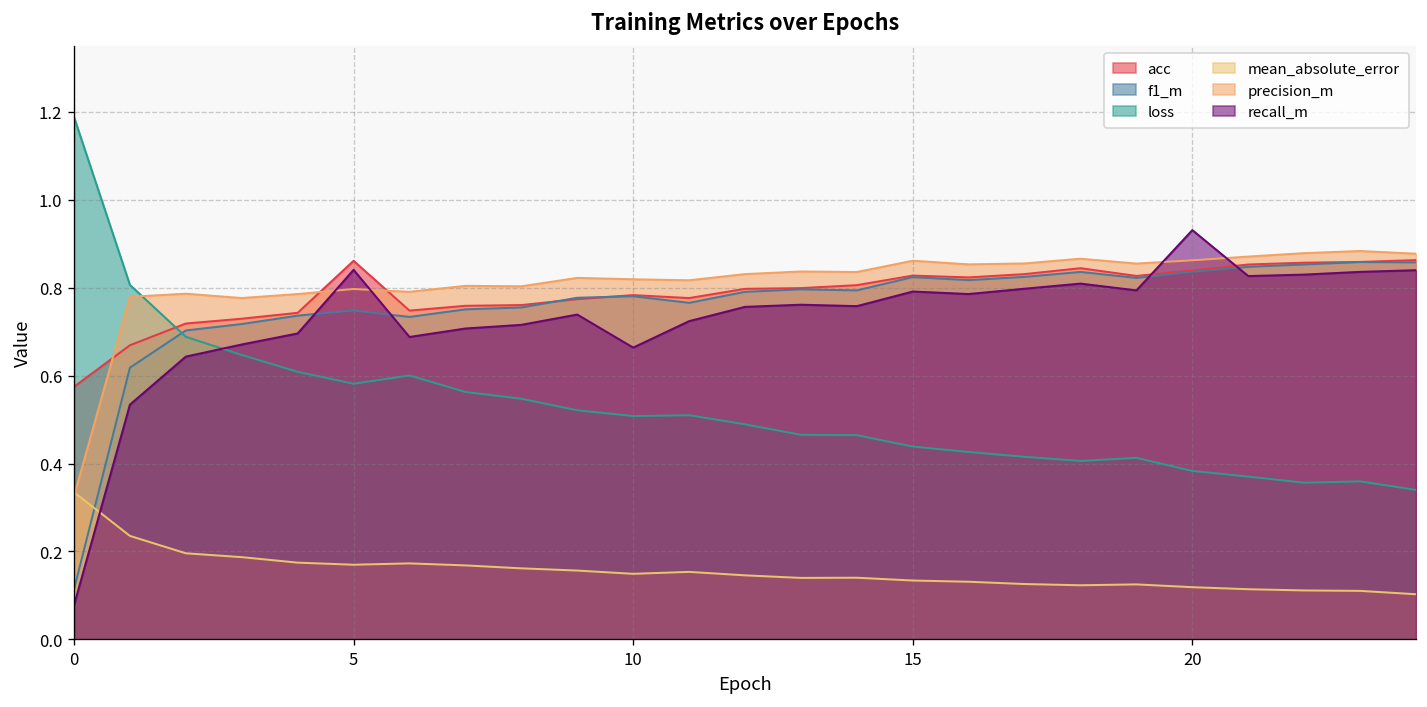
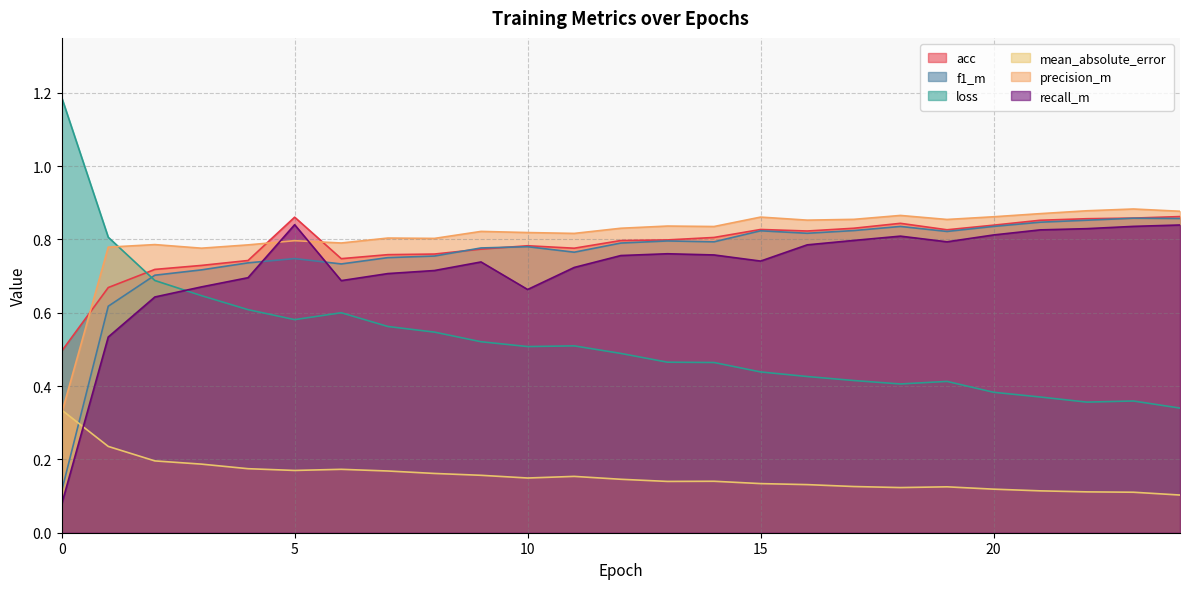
  {
    "acc": {
-     "0": 0.57,
+     "0": 0.50,
      "5": 0.86
    },
    "recall_m": {
      "0": 0.08,
      "5": 0.84,
      "10": 0.66,
-     "15": 0.79,
-     "20": 0.93
+     "15": 0.74,
+     "20": 0.81
    }
  }
